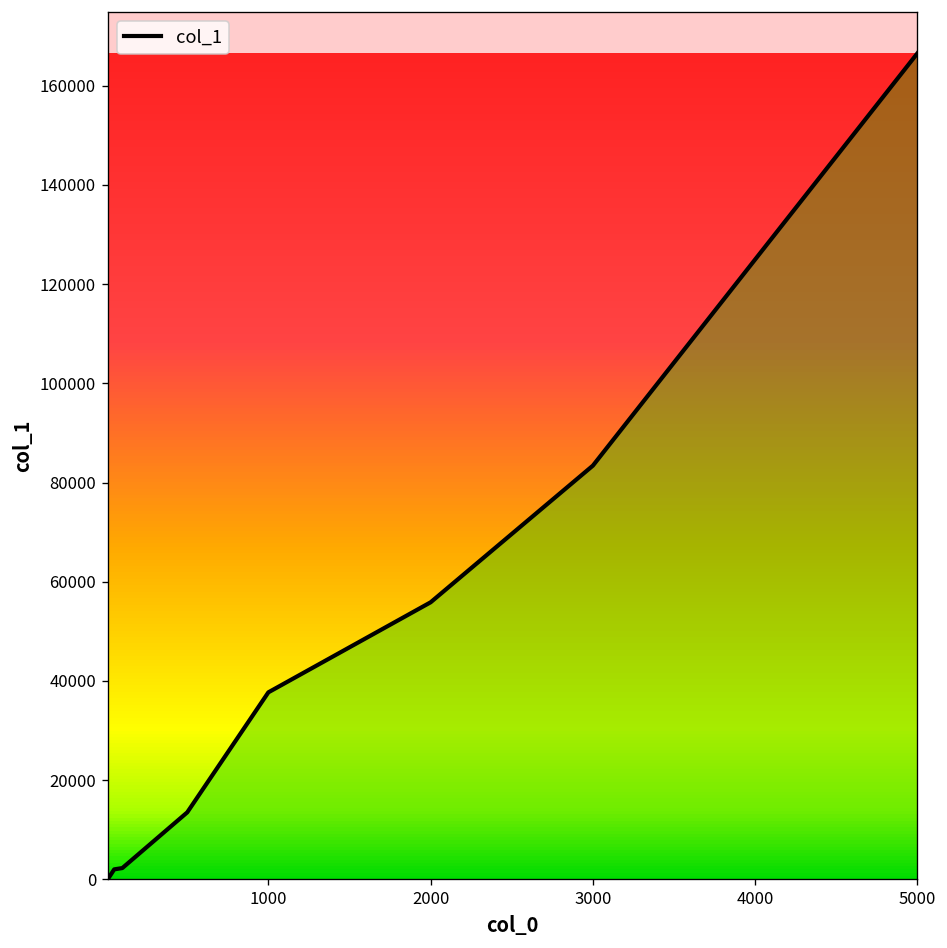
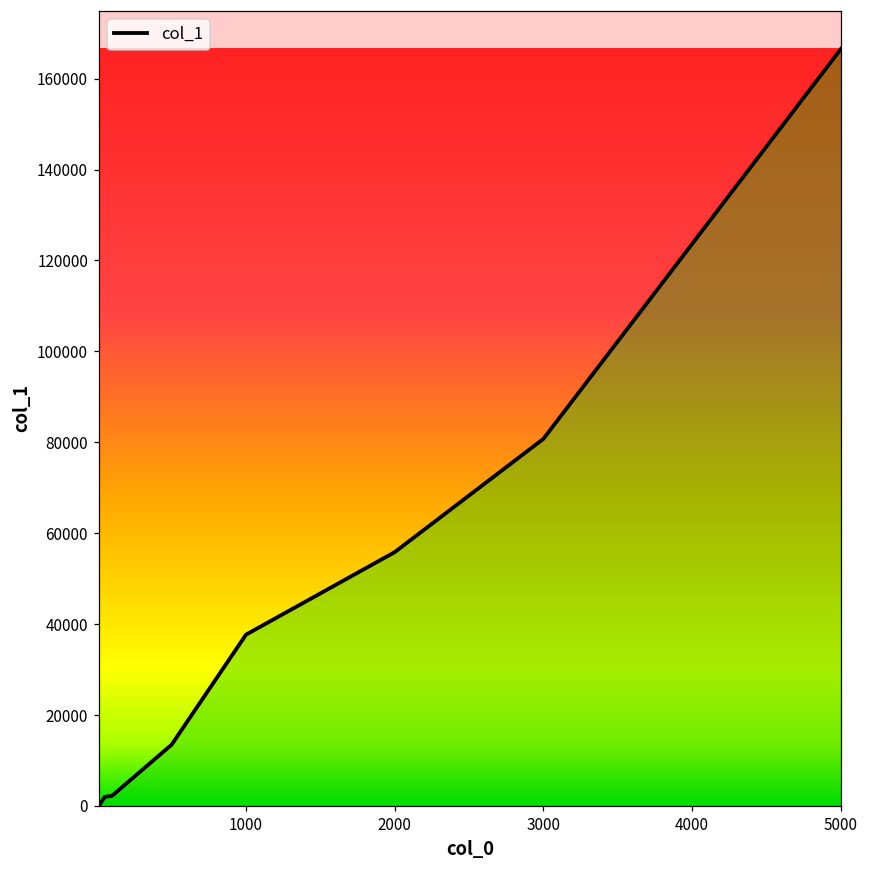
  {
    "1000": 38000,
    "2000": 56000,
-   "3000": 83000,
+   "3000": 81000,
    "5000": 167000
  }
